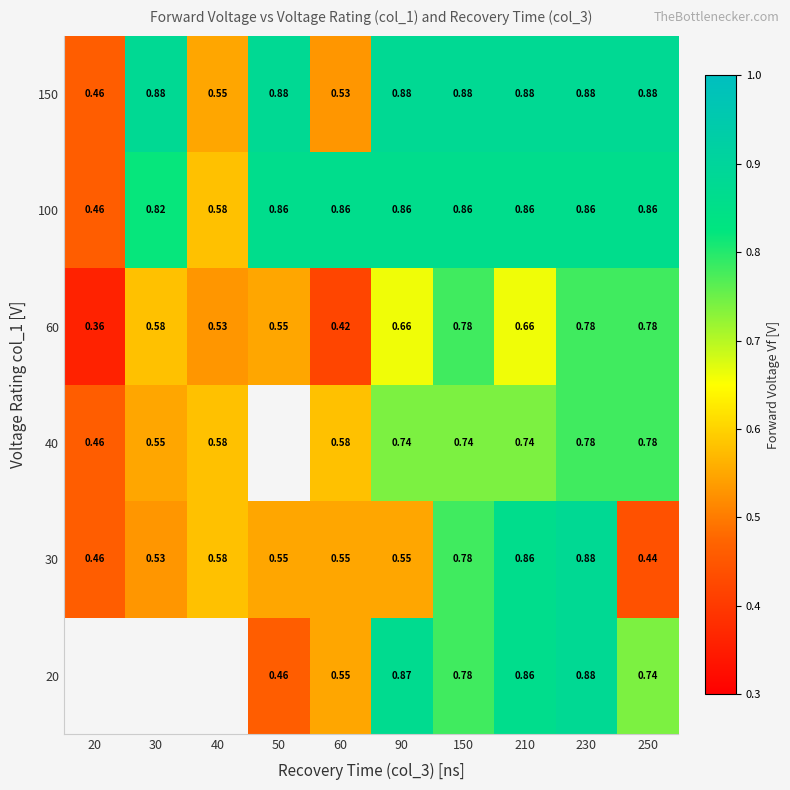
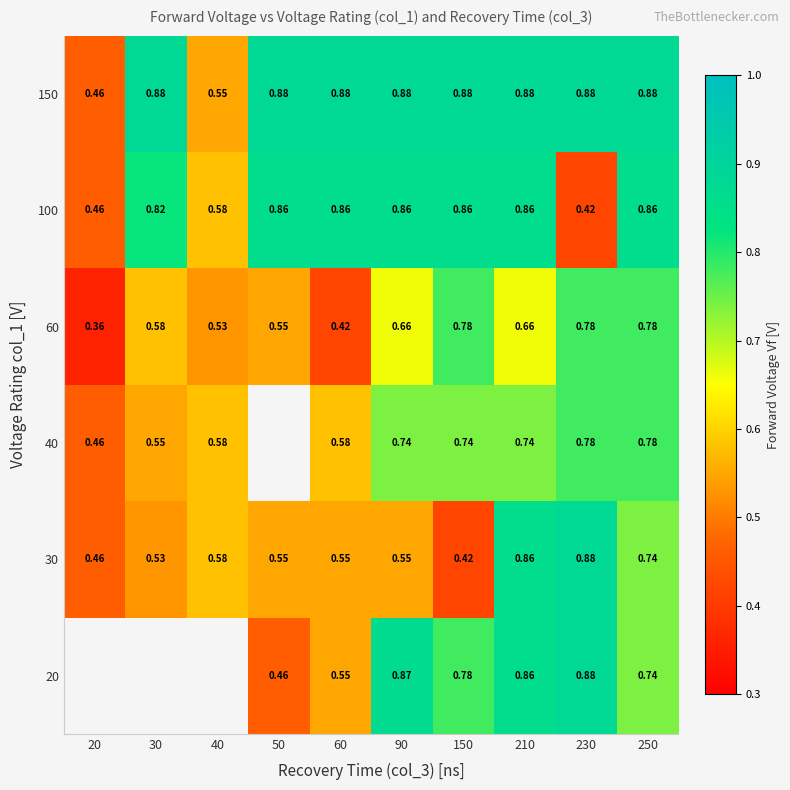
  {
    "150": {
      "20": 0.46,
      "30": 0.88,
      "40": 0.55,
      "50": 0.88,
-     "60": 0.53,
+     "60": 0.88,
      "90": 0.88,
      "150": 0.88,
      "210": 0.88,
      "230": 0.88,
      "250": 0.88
    },
    "100": {
      "20": 0.46,
      "30": 0.82,
      "40": 0.58,
      "50": 0.86,
      "60": 0.86,
      "90": 0.86,
      "150": 0.86,
      "210": 0.86,
-     "230": 0.86,
+     "230": 0.42,
      "250": 0.86
    },
    "60": {
      "20": 0.36,
      "30": 0.58,
      "40": 0.53,
      "50": 0.55,
      "60": 0.42,
      "90": 0.66,
      "150": 0.78,
      "210": 0.66,
      "230": 0.78,
      "250": 0.78
    },
    "40": {
      "20": 0.46,
      "30": 0.55,
      "40": 0.58,
      "60": 0.58,
      "90": 0.74,
      "150": 0.74,
      "210": 0.74,
      "230": 0.78,
      "250": 0.78
    },
    "30": {
      "20": 0.46,
      "30": 0.53,
      "40": 0.58,
      "50": 0.55,
      "60": 0.55,
      "90": 0.55,
-     "150": 0.78,
+     "150": 0.42,
      "210": 0.86,
      "230": 0.88,
-     "250": 0.44
+     "250": 0.74
    },
    "20": {
      "50": 0.46,
      "60": 0.55,
      "90": 0.87,
      "150": 0.78,
      "210": 0.86,
      "230": 0.88,
      "250": 0.74
    }
  }
